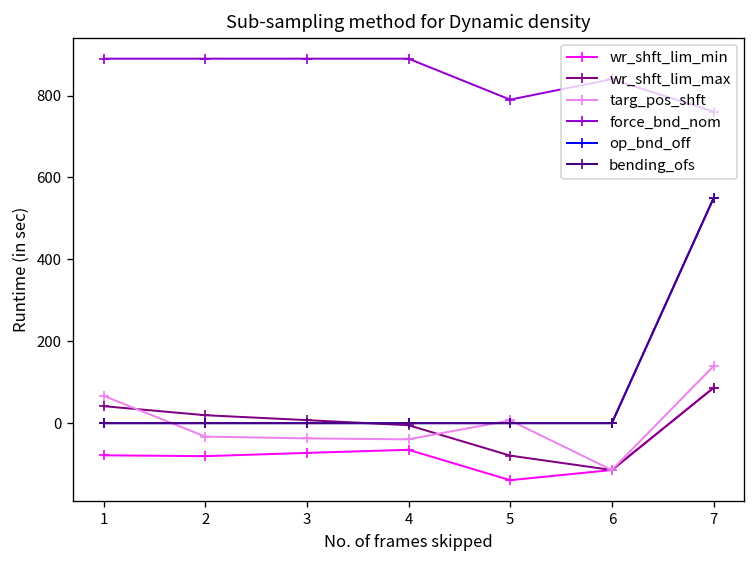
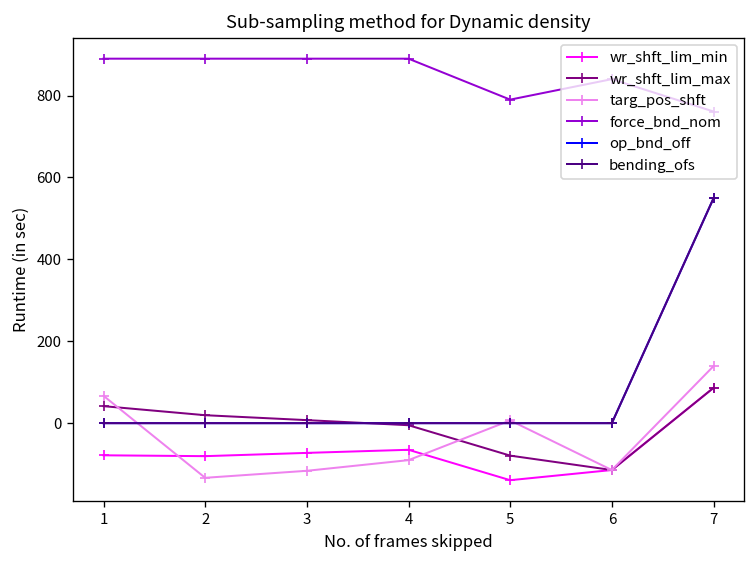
  {
    "wr_shft_lim_min": {
      "1": -80,
      "2": -80,
      "3": -70,
      "4": -70,
      "5": -140
    },
    "targ_pos_shft": {
      "1": 70,
-     "2": -30,
-     "3": -40,
-     "4": -40,
+     "2": -130,
+     "3": -120,
+     "4": -90,
      "7": 140
    },
    "force_bnd_nom": {
      "1": 890,
      "2": 890,
      "3": 890,
      "4": 890,
      "5": 790
    }
  }
